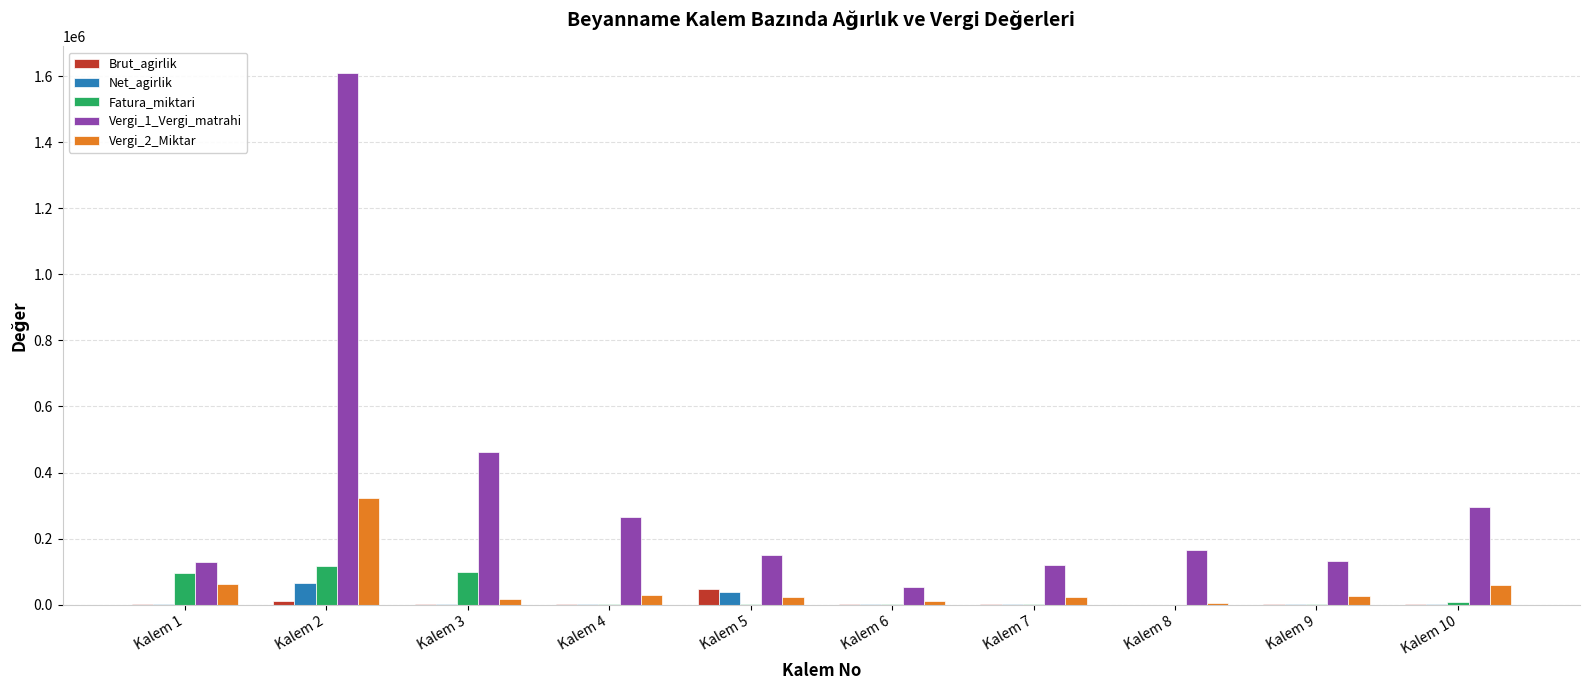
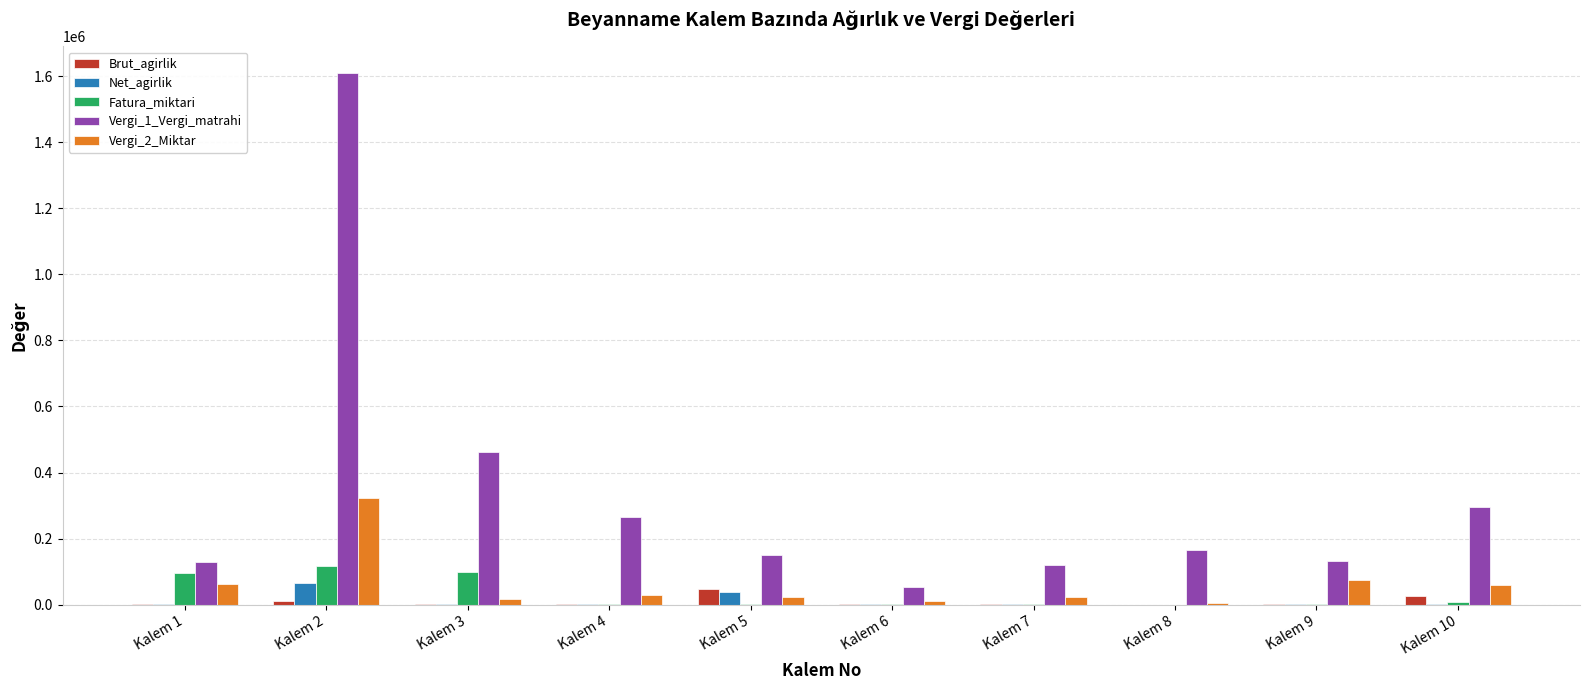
  {
    "Brut_agirlik": {
      "Kalem 2": 10000,
      "Kalem 5": 50000,
-     "Kalem 10": 0
+     "Kalem 10": 30000
    },
    "Net_agirlik": {
      "Kalem 2": 70000,
      "Kalem 5": 40000
    },
    "Fatura_miktari": {
      "Kalem 1": 90000,
      "Kalem 2": 120000,
      "Kalem 3": 100000,
      "Kalem 10": 10000
    },
    "Vergi_1_Vergi_matrahi": {
      "Kalem 1": 130000,
      "Kalem 2": 1610000,
      "Kalem 3": 460000,
      "Kalem 4": 270000,
      "Kalem 5": 150000,
      "Kalem 6": 50000,
      "Kalem 7": 120000,
      "Kalem 8": 170000,
      "Kalem 9": 130000,
      "Kalem 10": 300000
    },
    "Vergi_2_Miktar": {
      "Kalem 1": 60000,
      "Kalem 2": 320000,
      "Kalem 3": 20000,
      "Kalem 4": 30000,
      "Kalem 5": 20000,
      "Kalem 6": 10000,
      "Kalem 7": 20000,
-     "Kalem 9": 30000,
+     "Kalem 9": 70000,
      "Kalem 10": 60000
    }
  }
